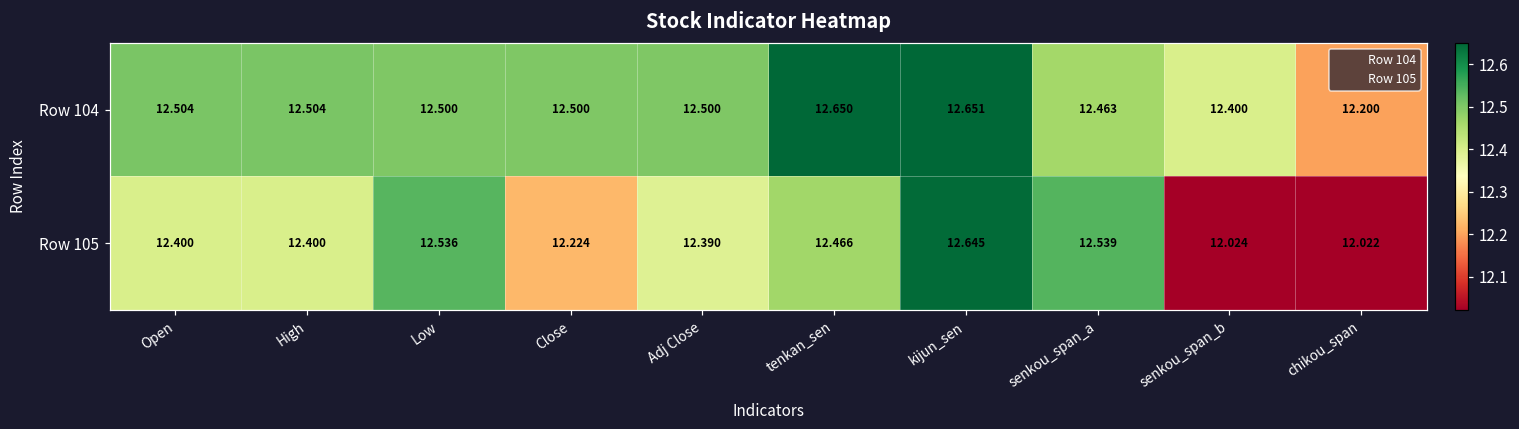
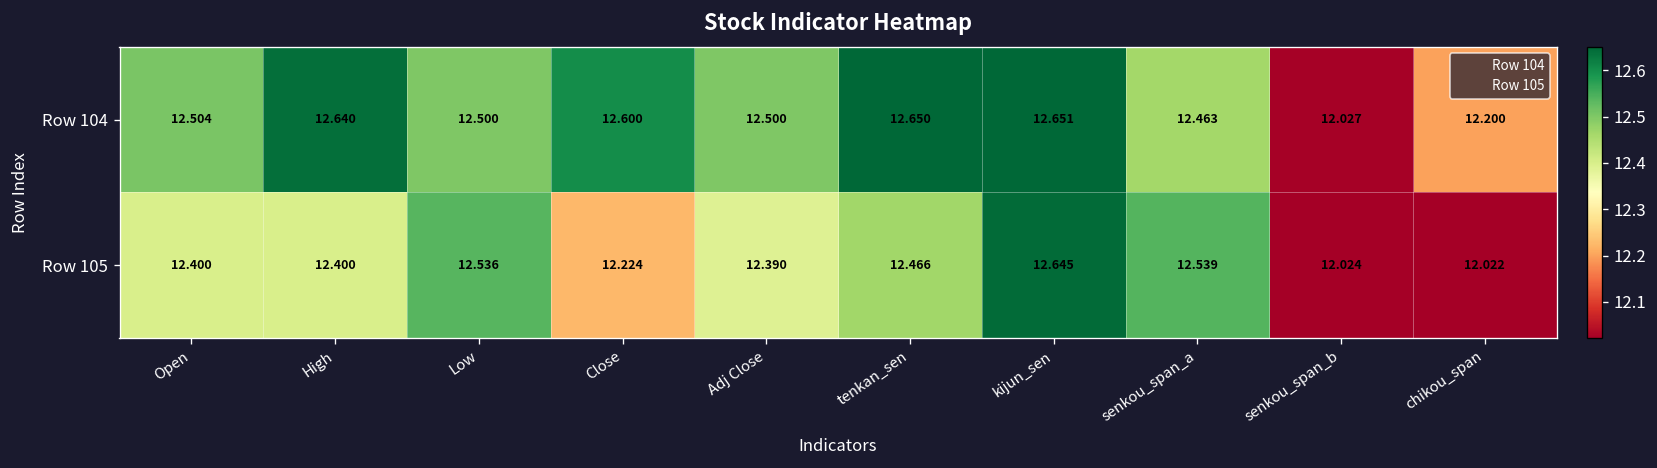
  {
    "Row 104": {
      "Open": 12.504,
-     "High": 12.504,
+     "High": 12.640,
      "Low": 12.500,
-     "Close": 12.500,
+     "Close": 12.600,
      "Adj Close": 12.500,
      "tenkan_sen": 12.650,
      "kijun_sen": 12.651,
      "senkou_span_a": 12.463,
-     "senkou_span_b": 12.400,
+     "senkou_span_b": 12.027,
      "chikou_span": 12.200
    },
    "Row 105": {
      "Open": 12.400,
      "High": 12.400,
      "Low": 12.536,
      "Close": 12.224,
      "Adj Close": 12.390,
      "tenkan_sen": 12.466,
      "kijun_sen": 12.645,
      "senkou_span_a": 12.539,
      "senkou_span_b": 12.024,
      "chikou_span": 12.022
    }
  }
